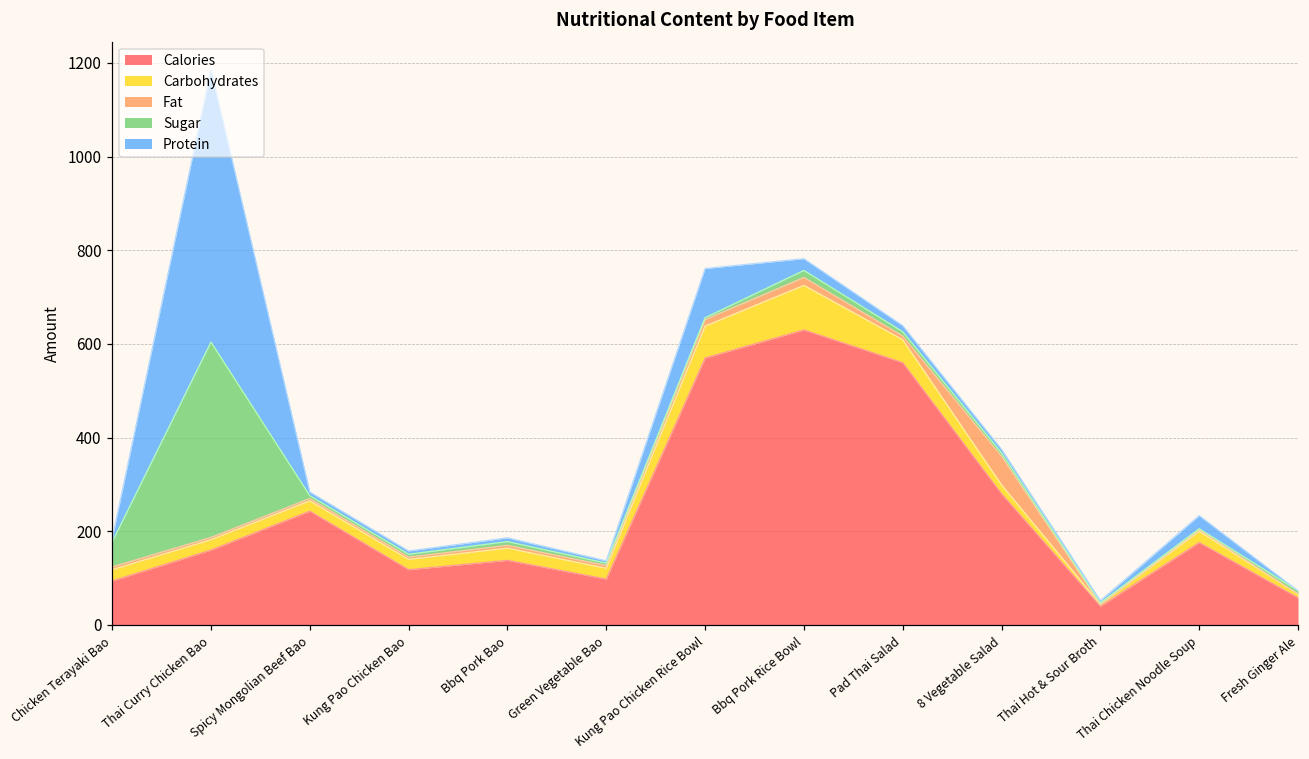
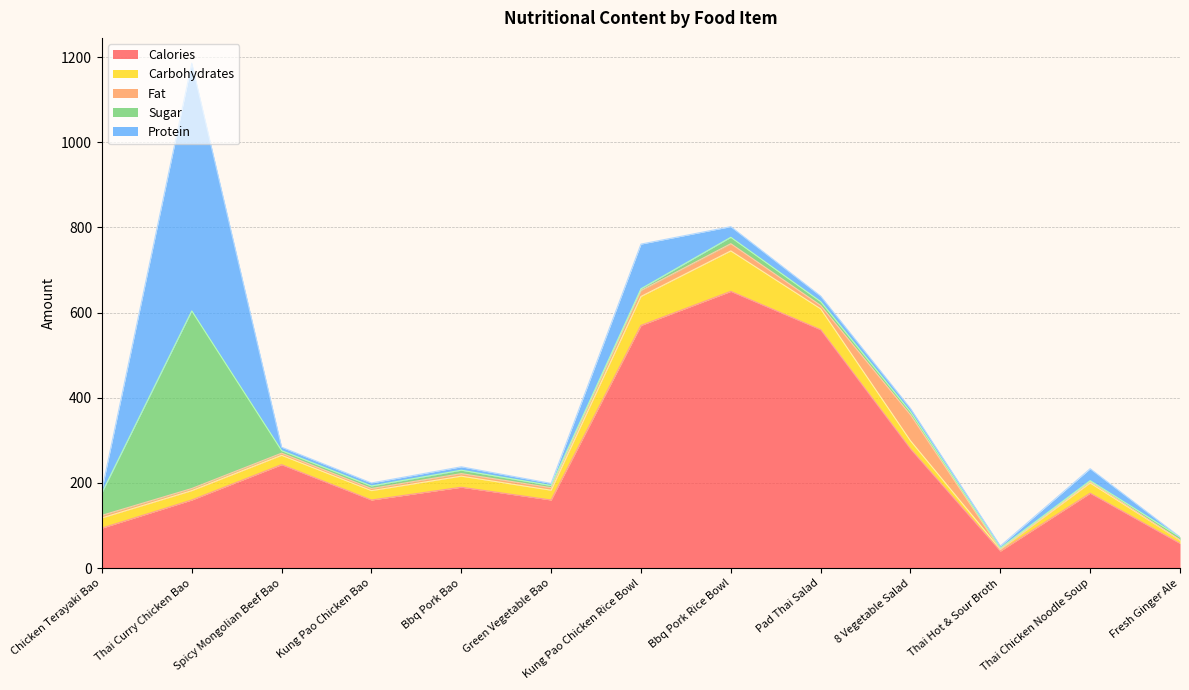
  {
    "Calories": {
      "Chicken Terayaki Bao": 90,
      "Thai Curry Chicken Bao": 160,
      "Spicy Mongolian Beef Bao": 240,
-     "Kung Pao Chicken Bao": 120,
-     "Bbq Pork Bao": 140,
-     "Green Vegetable Bao": 100,
+     "Kung Pao Chicken Bao": 160,
+     "Bbq Pork Bao": 190,
+     "Green Vegetable Bao": 160,
      "Kung Pao Chicken Rice Bowl": 570,
-     "Bbq Pork Rice Bowl": 630,
+     "Bbq Pork Rice Bowl": 650,
      "Pad Thai Salad": 560,
      "8 Vegetable Salad": 280,
      "Thai Chicken Noodle Soup": 180,
      "Fresh Ginger Ale": 60
    },
    "Carbohydrates": {
      "Chicken Terayaki Bao": 20,
      "Bbq Pork Bao": 30,
      "Kung Pao Chicken Rice Bowl": 70,
      "Bbq Pork Rice Bowl": 100,
      "Pad Thai Salad": 50,
      "8 Vegetable Salad": 20
    },
    "Fat": {
      "Chicken Terayaki Bao": 10,
      "Bbq Pork Bao": 10,
      "Bbq Pork Rice Bowl": 20,
      "Pad Thai Salad": 10,
      "8 Vegetable Salad": 60
    },
    "Sugar": {
      "Chicken Terayaki Bao": 50,
      "Thai Curry Chicken Bao": 420,
      "Spicy Mongolian Beef Bao": 10,
      "Kung Pao Chicken Bao": 10,
      "Bbq Pork Bao": 10,
      "Bbq Pork Rice Bowl": 20,
      "Pad Thai Salad": 10,
      "8 Vegetable Salad": 10
    },
    "Protein": {
      "Chicken Terayaki Bao": 10,
      "Spicy Mongolian Beef Bao": 10,
      "Kung Pao Chicken Bao": 10,
      "Bbq Pork Bao": 10,
      "Kung Pao Chicken Rice Bowl": 110,
      "Bbq Pork Rice Bowl": 30,
      "Pad Thai Salad": 10,
      "8 Vegetable Salad": 10,
      "Thai Chicken Noodle Soup": 30
    }
  }
